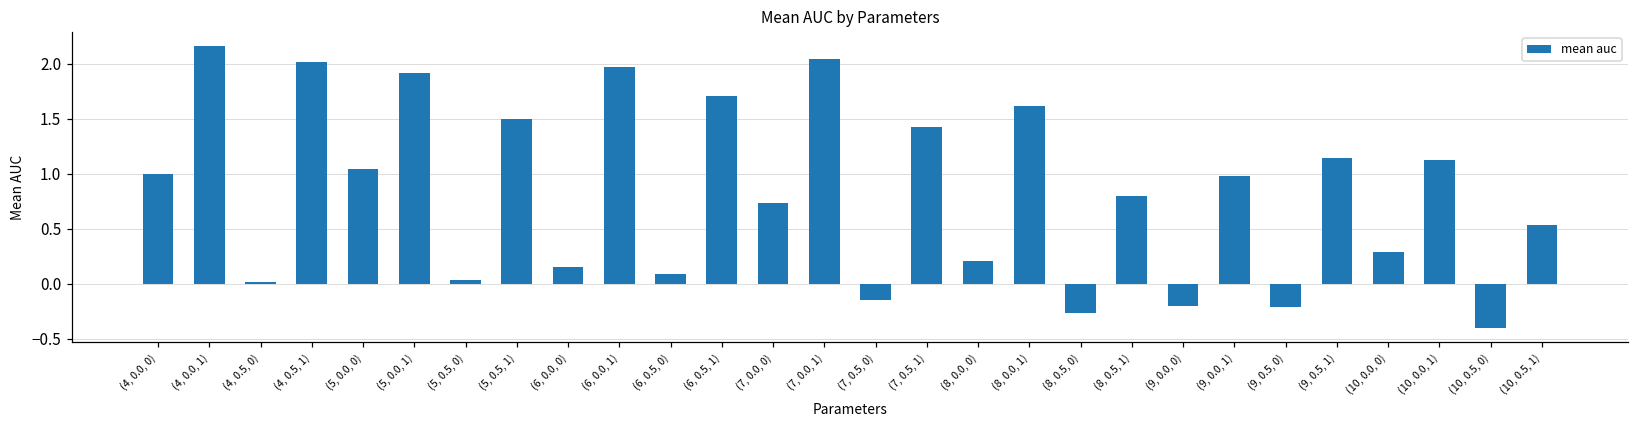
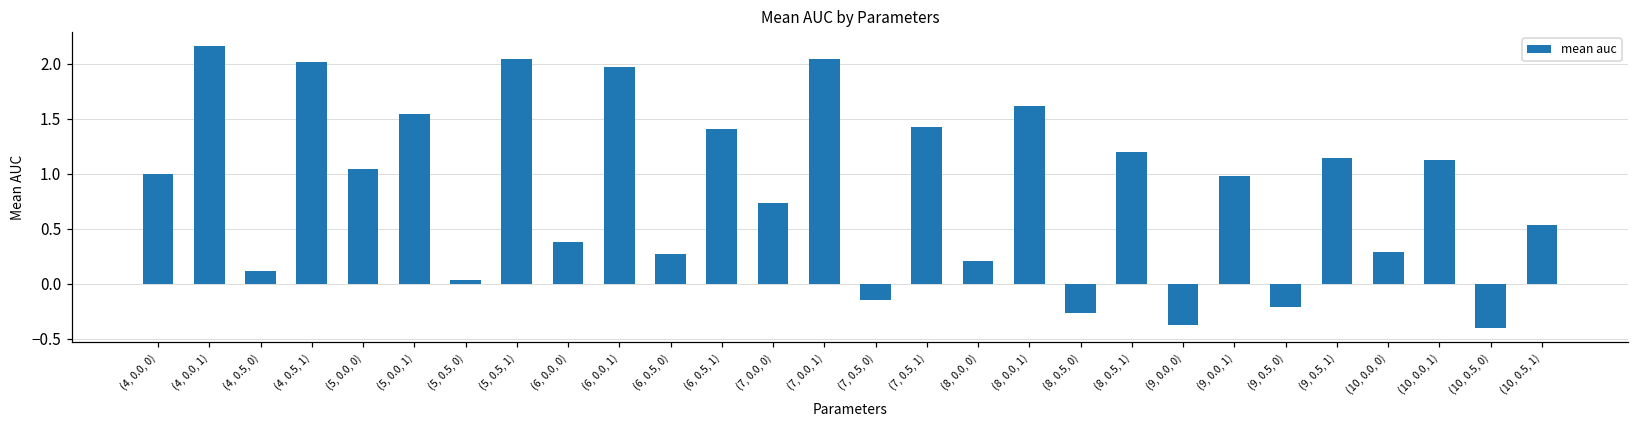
  {
    "(4, 0.0, 0)": 1.0,
    "(4, 0.0, 1)": 2.2,
-   "(4, 0.5, 0)": 0.0,
+   "(4, 0.5, 0)": 0.1,
    "(4, 0.5, 1)": 2.0,
    "(5, 0.0, 0)": 1.0,
-   "(5, 0.0, 1)": 1.9,
+   "(5, 0.0, 1)": 1.5,
    "(5, 0.5, 0)": 0.0,
-   "(5, 0.5, 1)": 1.5,
-   "(6, 0.0, 0)": 0.1,
+   "(5, 0.5, 1)": 2.0,
+   "(6, 0.0, 0)": 0.4,
    "(6, 0.0, 1)": 2.0,
-   "(6, 0.5, 0)": 0.1,
-   "(6, 0.5, 1)": 1.7,
+   "(6, 0.5, 0)": 0.3,
+   "(6, 0.5, 1)": 1.4,
    "(7, 0.0, 0)": 0.7,
    "(7, 0.0, 1)": 2.0,
    "(7, 0.5, 0)": -0.1,
    "(7, 0.5, 1)": 1.4,
    "(8, 0.0, 0)": 0.2,
    "(8, 0.0, 1)": 1.6,
    "(8, 0.5, 0)": -0.3,
-   "(8, 0.5, 1)": 0.8,
-   "(9, 0.0, 0)": -0.2,
+   "(8, 0.5, 1)": 1.2,
+   "(9, 0.0, 0)": -0.4,
    "(9, 0.0, 1)": 1.0,
    "(9, 0.5, 0)": -0.2,
    "(9, 0.5, 1)": 1.1,
    "(10, 0.0, 0)": 0.3,
    "(10, 0.0, 1)": 1.1,
    "(10, 0.5, 0)": -0.4,
    "(10, 0.5, 1)": 0.5
  }
